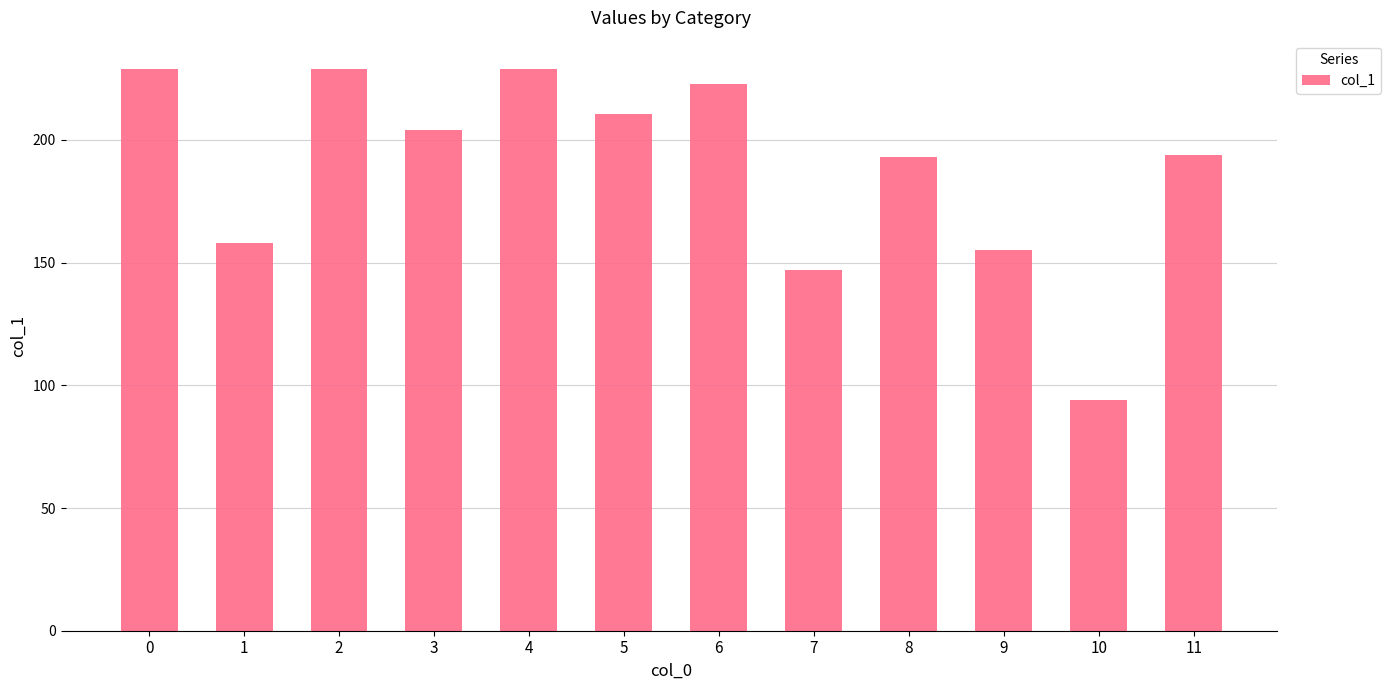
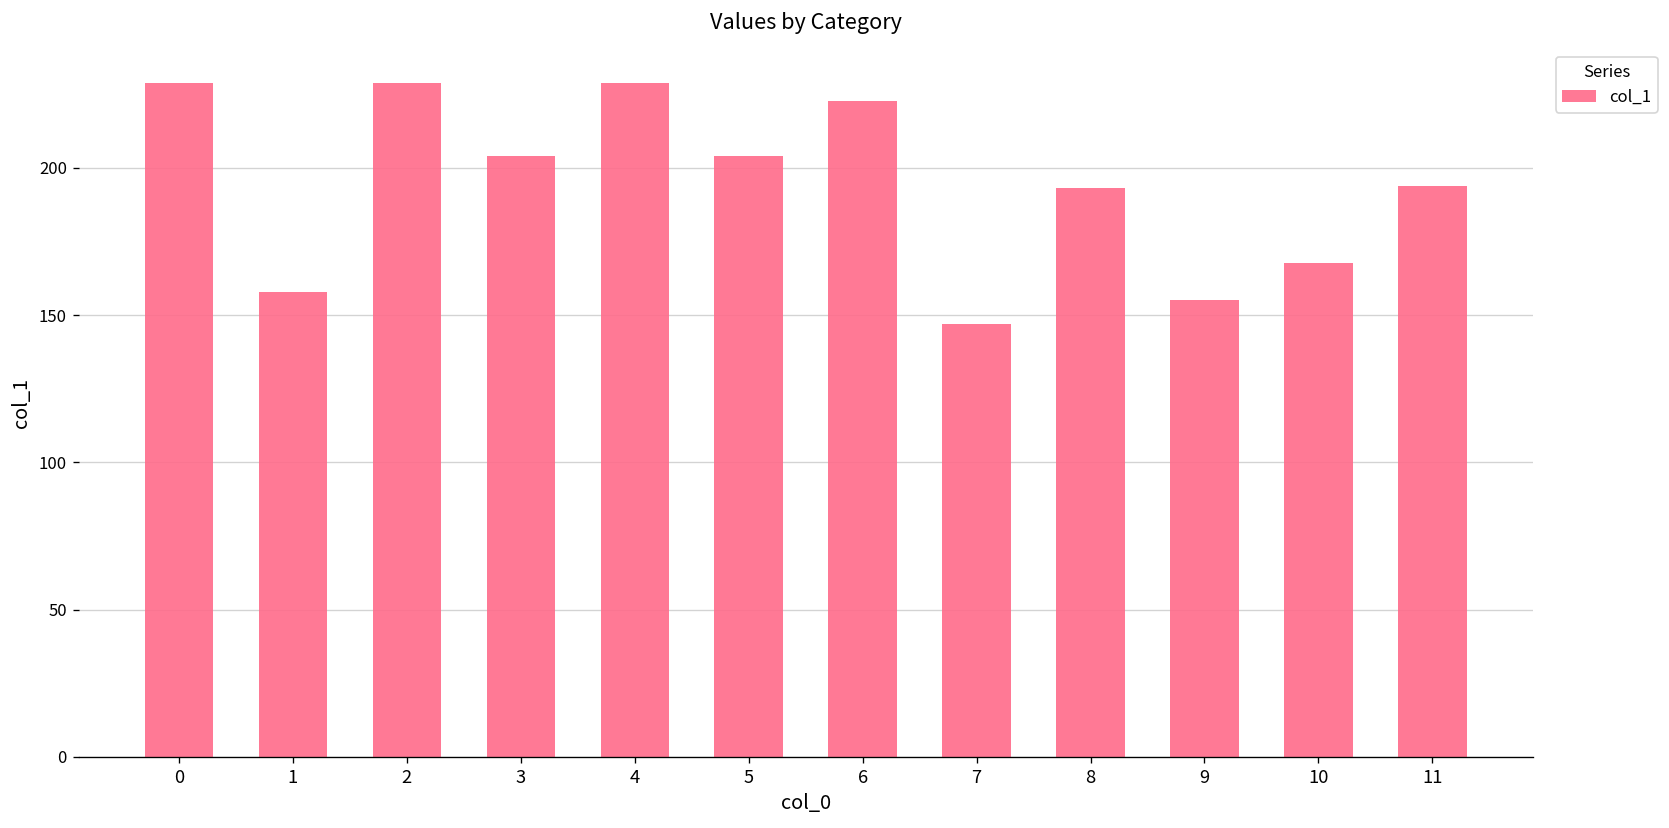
  {
    "0": 229,
    "1": 158,
    "2": 229,
    "3": 204,
    "4": 229,
-   "5": 211,
+   "5": 204,
    "6": 223,
    "7": 147,
    "8": 193,
    "9": 155,
-   "10": 94,
+   "10": 168,
    "11": 194
  }
